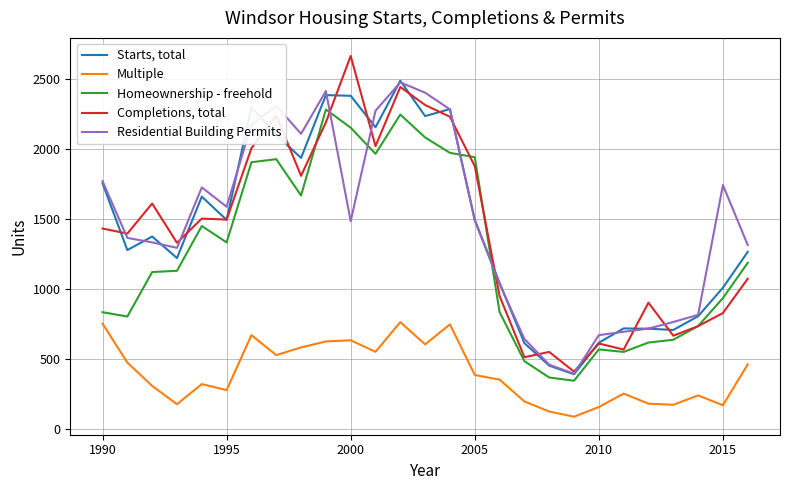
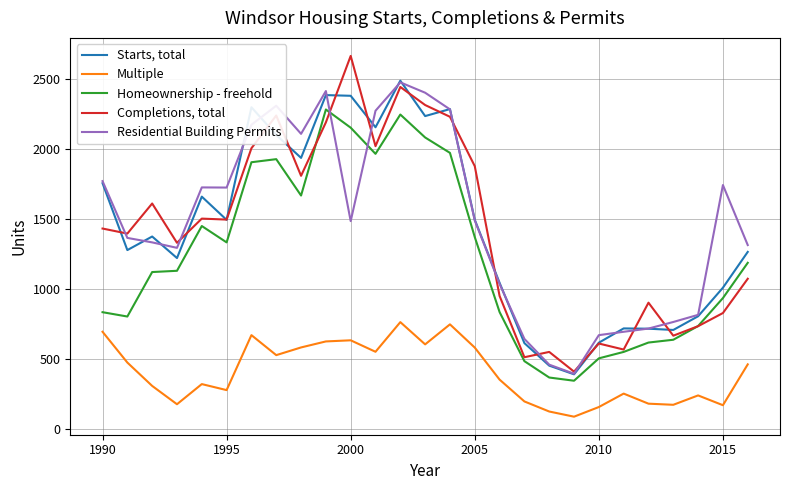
  {
    "Starts, total": {
      "2000": 2380,
      "2015": 1010
    },
    "Multiple": {
-     "1990": 750,
+     "1990": 700,
      "1995": 280,
      "2000": 630,
-     "2005": 390,
+     "2005": 580,
      "2010": 160,
      "2015": 170
    },
    "Homeownership - freehold": {
      "1990": 840,
      "1995": 1330,
      "2000": 2150,
-     "2005": 1940,
-     "2010": 570,
+     "2005": 1370,
+     "2010": 510,
      "2015": 940
    },
    "Completions, total": {
      "1990": 1430,
      "2000": 2670,
      "2005": 1880,
      "2015": 830
    },
    "Residential Building Permits": {
-     "1995": 1590,
+     "1995": 1730,
      "2000": 1490,
      "2010": 670,
      "2015": 1740
    }
  }
